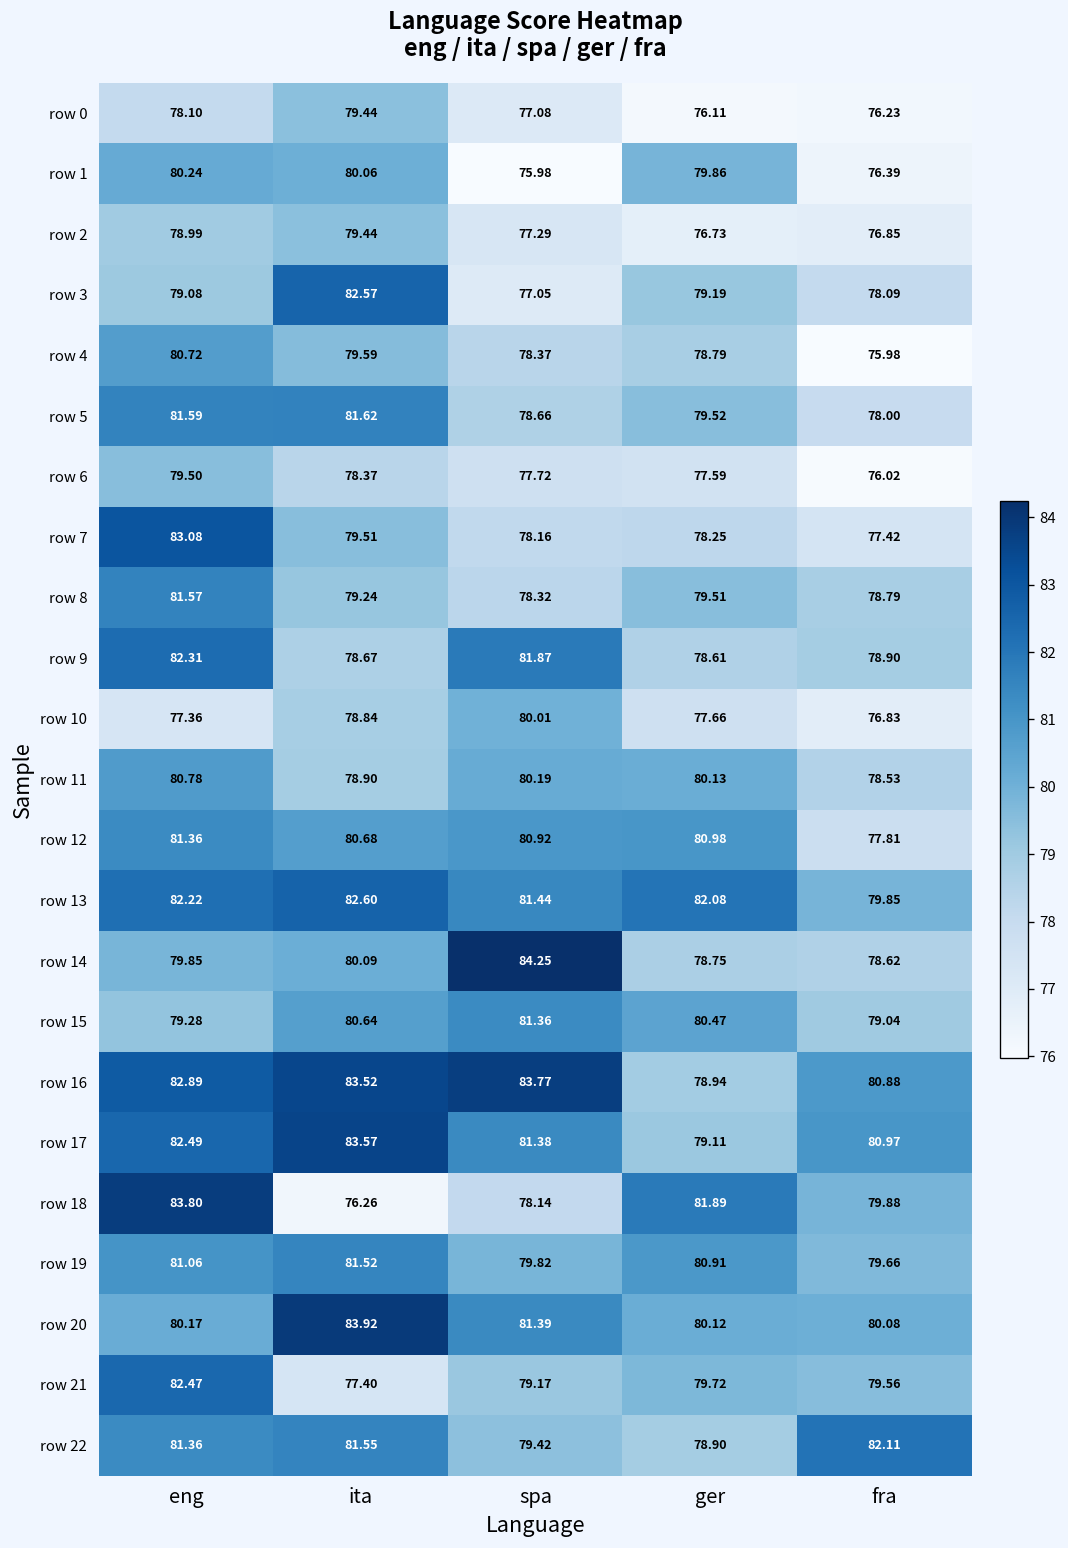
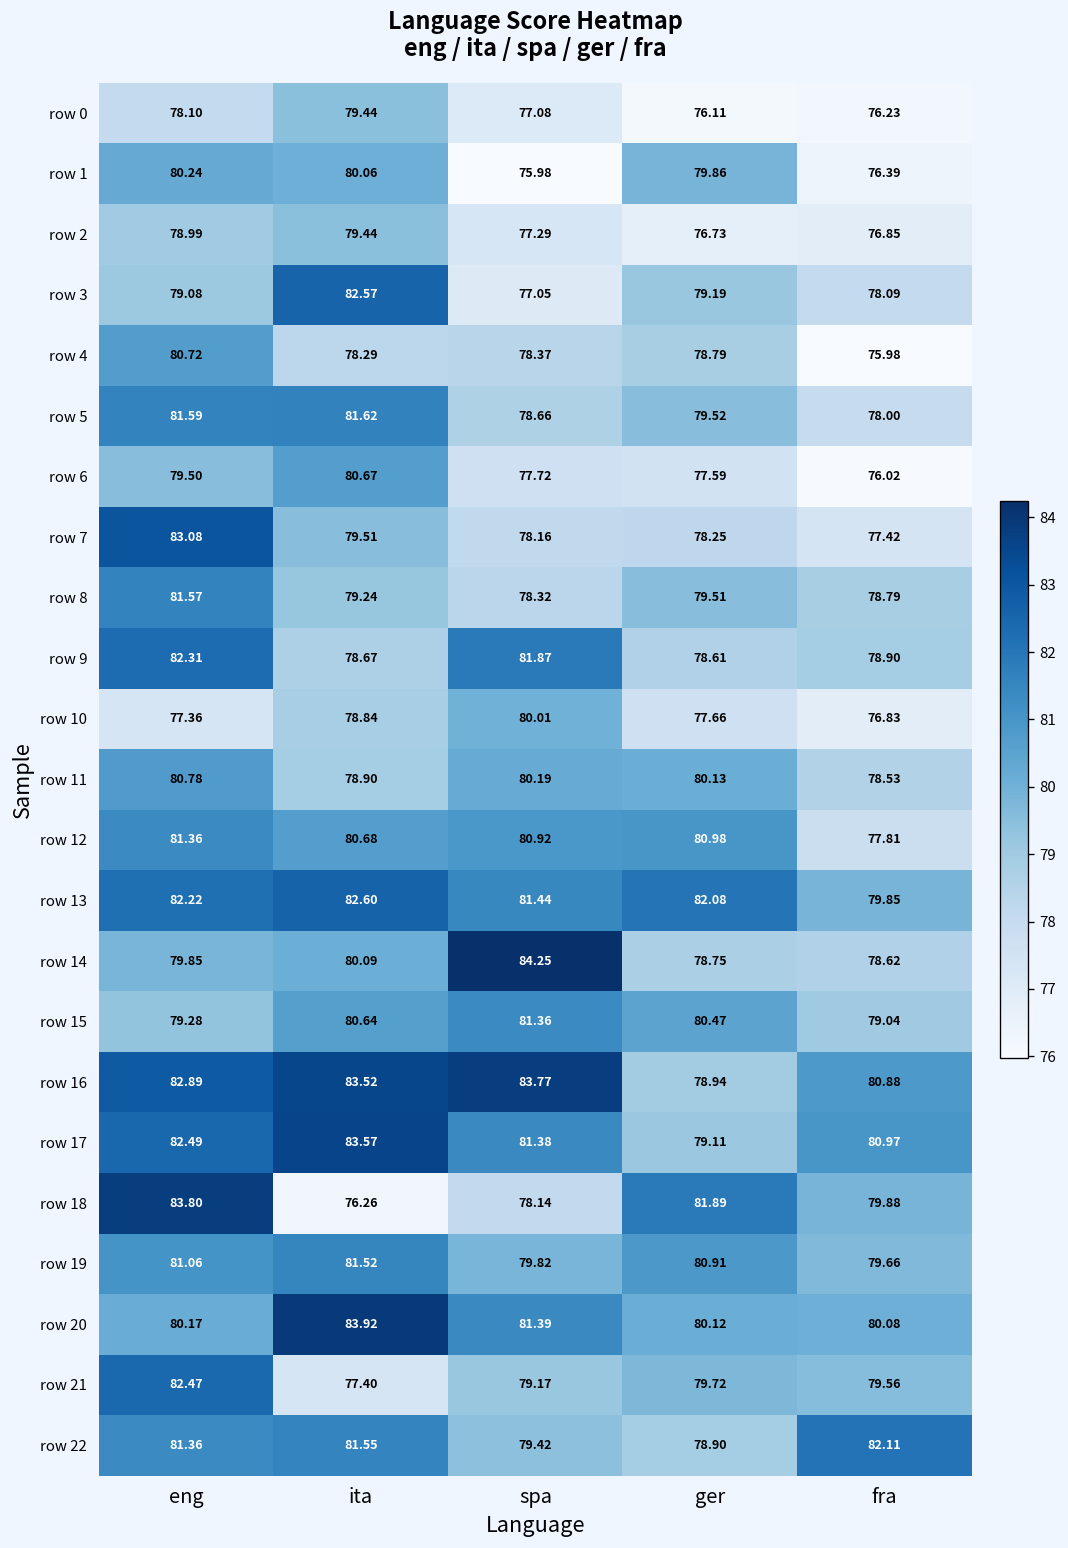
  {
    "row 0": {
      "eng": 78.10,
      "ita": 79.44,
      "spa": 77.08,
      "ger": 76.11,
      "fra": 76.23
    },
    "row 1": {
      "eng": 80.24,
      "ita": 80.06,
      "spa": 75.98,
      "ger": 79.86,
      "fra": 76.39
    },
    "row 2": {
      "eng": 78.99,
      "ita": 79.44,
      "spa": 77.29,
      "ger": 76.73,
      "fra": 76.85
    },
    "row 3": {
      "eng": 79.08,
      "ita": 82.57,
      "spa": 77.05,
      "ger": 79.19,
      "fra": 78.09
    },
    "row 4": {
      "eng": 80.72,
-     "ita": 79.59,
+     "ita": 78.29,
      "spa": 78.37,
      "ger": 78.79,
      "fra": 75.98
    },
    "row 5": {
      "eng": 81.59,
      "ita": 81.62,
      "spa": 78.66,
      "ger": 79.52,
      "fra": 78.00
    },
    "row 6": {
      "eng": 79.50,
-     "ita": 78.37,
+     "ita": 80.67,
      "spa": 77.72,
      "ger": 77.59,
      "fra": 76.02
    },
    "row 7": {
      "eng": 83.08,
      "ita": 79.51,
      "spa": 78.16,
      "ger": 78.25,
      "fra": 77.42
    },
    "row 8": {
      "eng": 81.57,
      "ita": 79.24,
      "spa": 78.32,
      "ger": 79.51,
      "fra": 78.79
    },
    "row 9": {
      "eng": 82.31,
      "ita": 78.67,
      "spa": 81.87,
      "ger": 78.61,
      "fra": 78.90
    },
    "row 10": {
      "eng": 77.36,
      "ita": 78.84,
      "spa": 80.01,
      "ger": 77.66,
      "fra": 76.83
    },
    "row 11": {
      "eng": 80.78,
      "ita": 78.90,
      "spa": 80.19,
      "ger": 80.13,
      "fra": 78.53
    },
    "row 12": {
      "eng": 81.36,
      "ita": 80.68,
      "spa": 80.92,
      "ger": 80.98,
      "fra": 77.81
    },
    "row 13": {
      "eng": 82.22,
      "ita": 82.60,
      "spa": 81.44,
      "ger": 82.08,
      "fra": 79.85
    },
    "row 14": {
      "eng": 79.85,
      "ita": 80.09,
      "spa": 84.25,
      "ger": 78.75,
      "fra": 78.62
    },
    "row 15": {
      "eng": 79.28,
      "ita": 80.64,
      "spa": 81.36,
      "ger": 80.47,
      "fra": 79.04
    },
    "row 16": {
      "eng": 82.89,
      "ita": 83.52,
      "spa": 83.77,
      "ger": 78.94,
      "fra": 80.88
    },
    "row 17": {
      "eng": 82.49,
      "ita": 83.57,
      "spa": 81.38,
      "ger": 79.11,
      "fra": 80.97
    },
    "row 18": {
      "eng": 83.80,
      "ita": 76.26,
      "spa": 78.14,
      "ger": 81.89,
      "fra": 79.88
    },
    "row 19": {
      "eng": 81.06,
      "ita": 81.52,
      "spa": 79.82,
      "ger": 80.91,
      "fra": 79.66
    },
    "row 20": {
      "eng": 80.17,
      "ita": 83.92,
      "spa": 81.39,
      "ger": 80.12,
      "fra": 80.08
    },
    "row 21": {
      "eng": 82.47,
      "ita": 77.40,
      "spa": 79.17,
      "ger": 79.72,
      "fra": 79.56
    },
    "row 22": {
      "eng": 81.36,
      "ita": 81.55,
      "spa": 79.42,
      "ger": 78.90,
      "fra": 82.11
    }
  }
